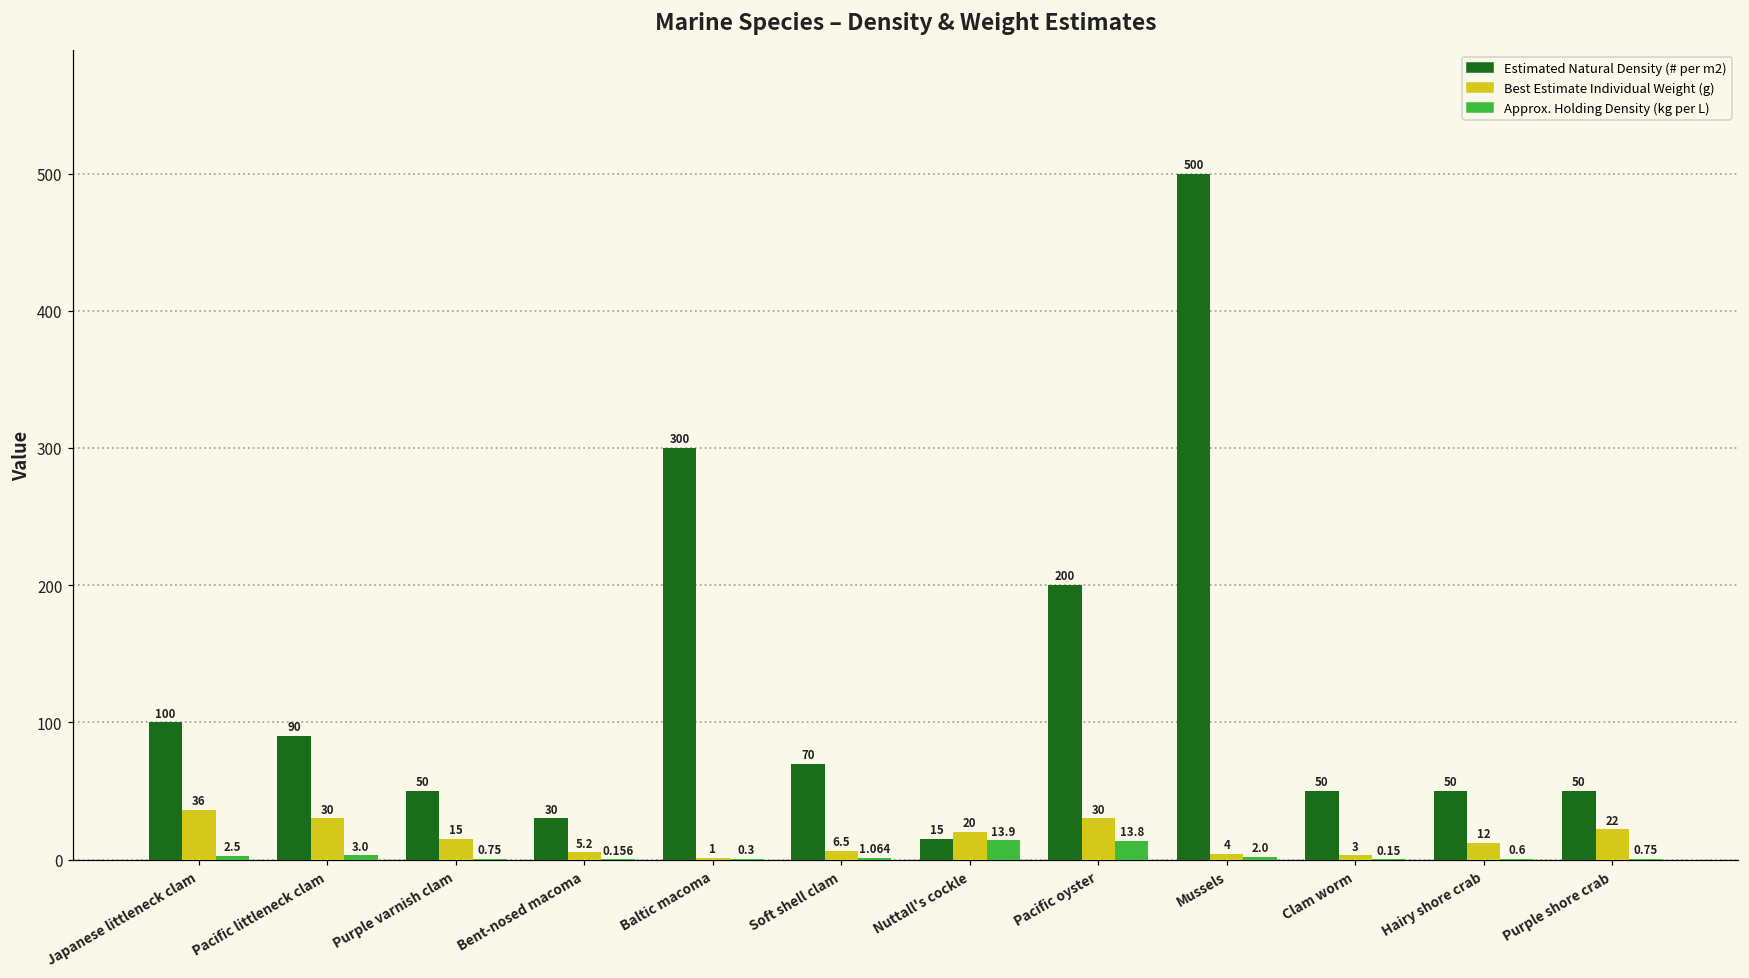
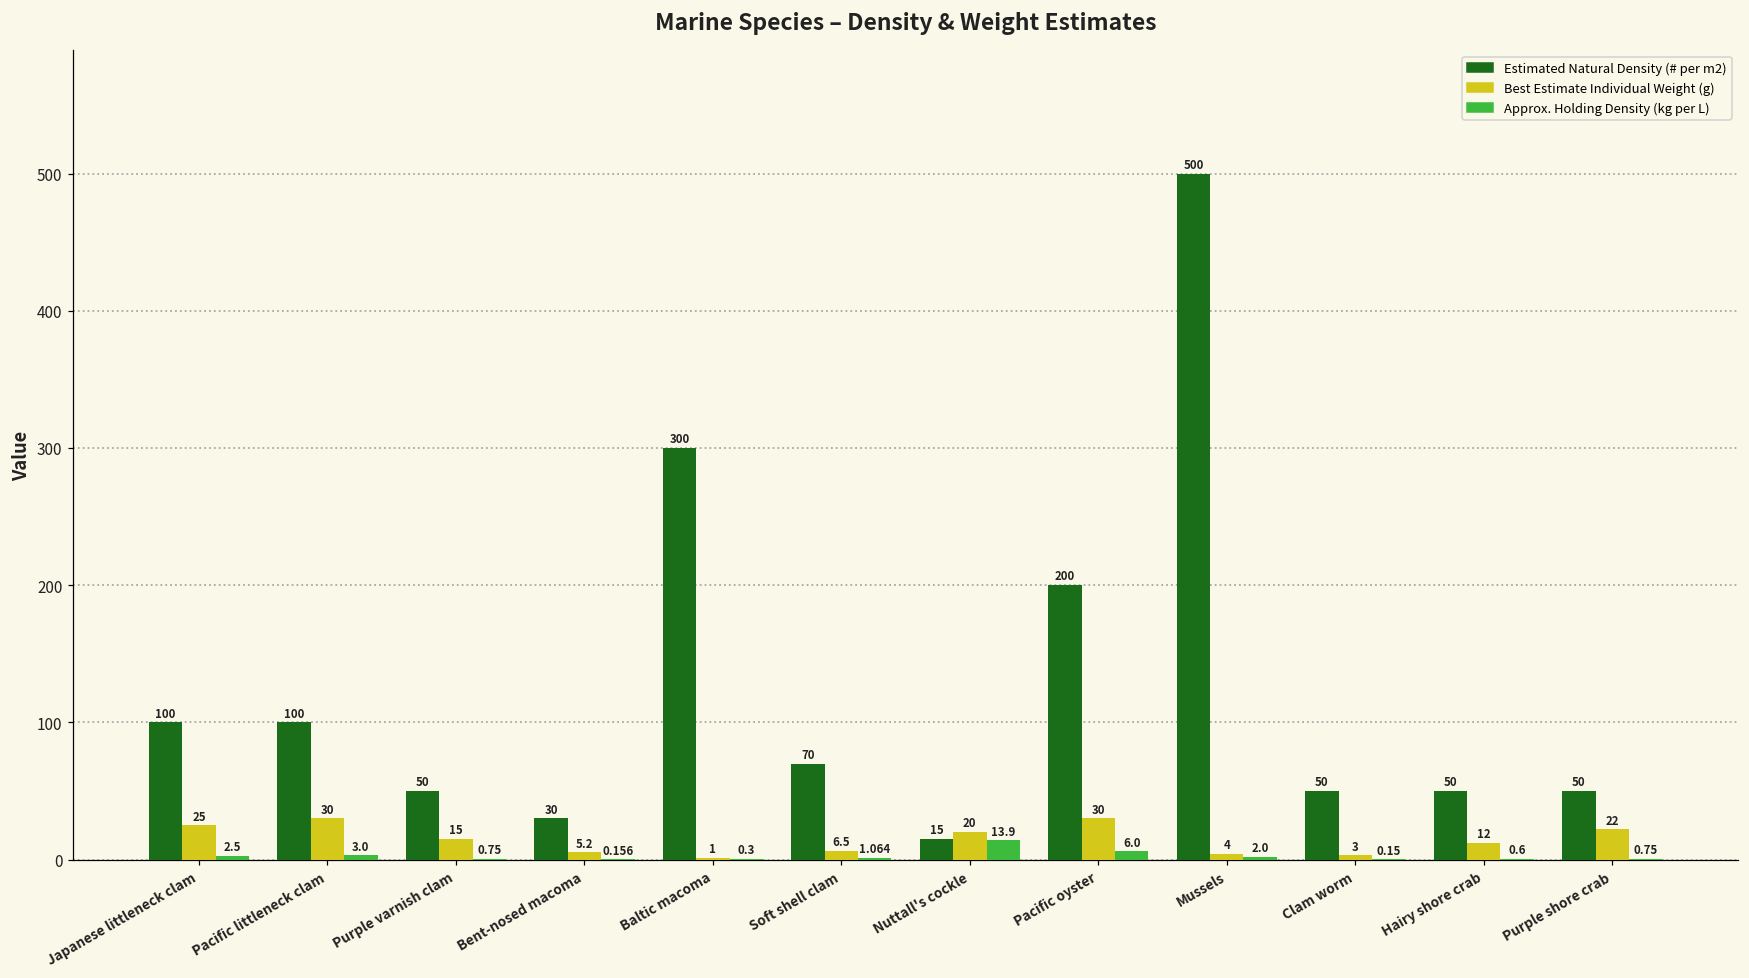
  {
    "Estimated Natural Density (# per m2)": {
      "Japanese littleneck clam": 100,
-     "Pacific littleneck clam": 90,
+     "Pacific littleneck clam": 100,
      "Purple varnish clam": 50,
      "Bent-nosed macoma": 30,
      "Baltic macoma": 300,
      "Soft shell clam": 70,
      "Nuttall's cockle": 15,
      "Pacific oyster": 200,
      "Mussels": 500,
      "Clam worm": 50,
      "Hairy shore crab": 50,
      "Purple shore crab": 50
    },
    "Best Estimate Individual Weight (g)": {
-     "Japanese littleneck clam": 36,
+     "Japanese littleneck clam": 25,
      "Pacific littleneck clam": 30,
      "Purple varnish clam": 15,
      "Bent-nosed macoma": 5.2,
      "Baltic macoma": 1,
      "Soft shell clam": 6.5,
      "Nuttall's cockle": 20,
      "Pacific oyster": 30,
      "Mussels": 4,
      "Clam worm": 3,
      "Hairy shore crab": 12,
      "Purple shore crab": 22
    },
    "Approx. Holding Density (kg per L)": {
      "Japanese littleneck clam": 2.5,
      "Pacific littleneck clam": 3.0,
      "Purple varnish clam": 0.75,
      "Bent-nosed macoma": 0.156,
      "Baltic macoma": 0.3,
      "Soft shell clam": 1.064,
      "Nuttall's cockle": 13.9,
-     "Pacific oyster": 13.8,
+     "Pacific oyster": 6.0,
      "Mussels": 2.0,
      "Clam worm": 0.15,
      "Hairy shore crab": 0.6,
      "Purple shore crab": 0.75
    }
  }
